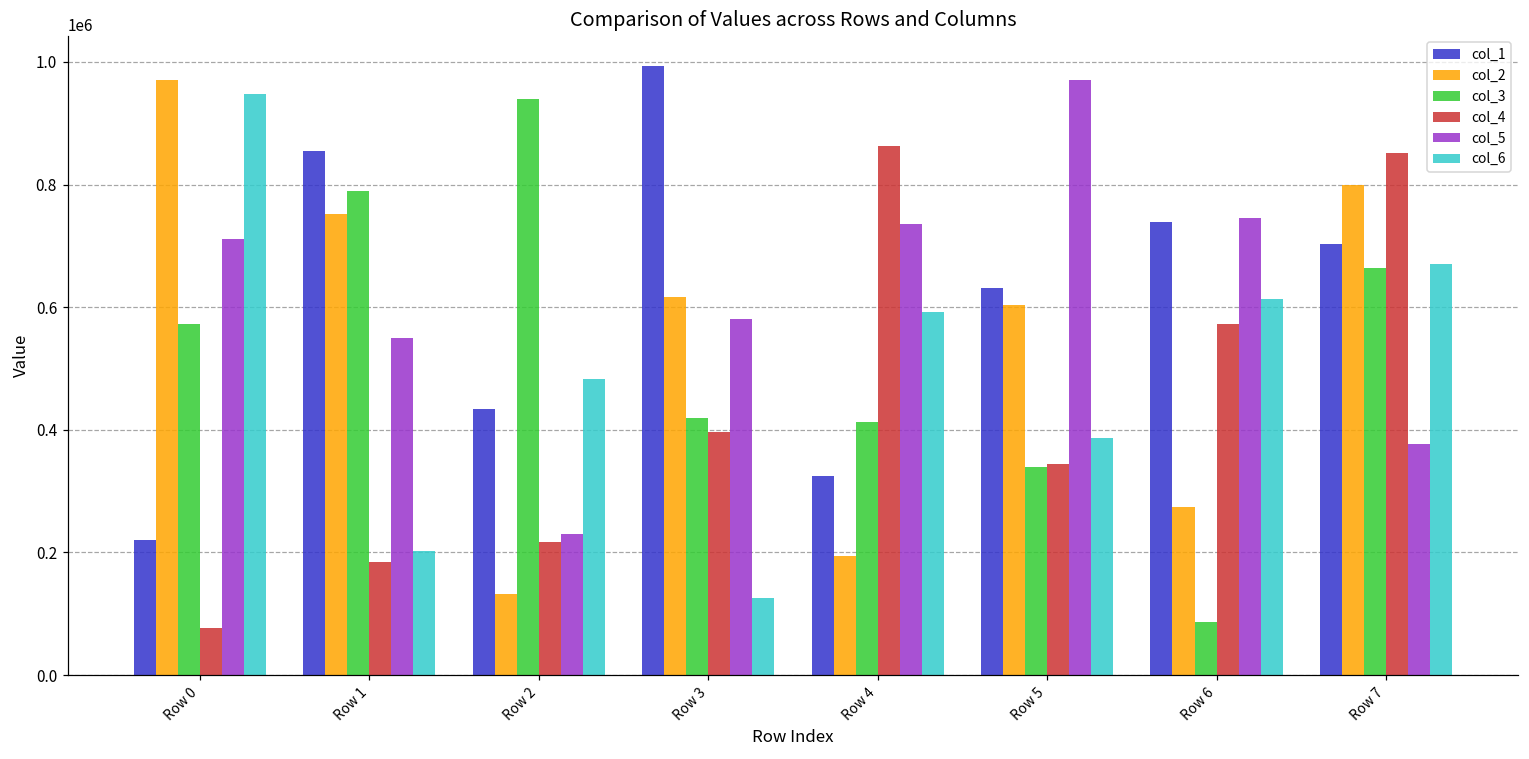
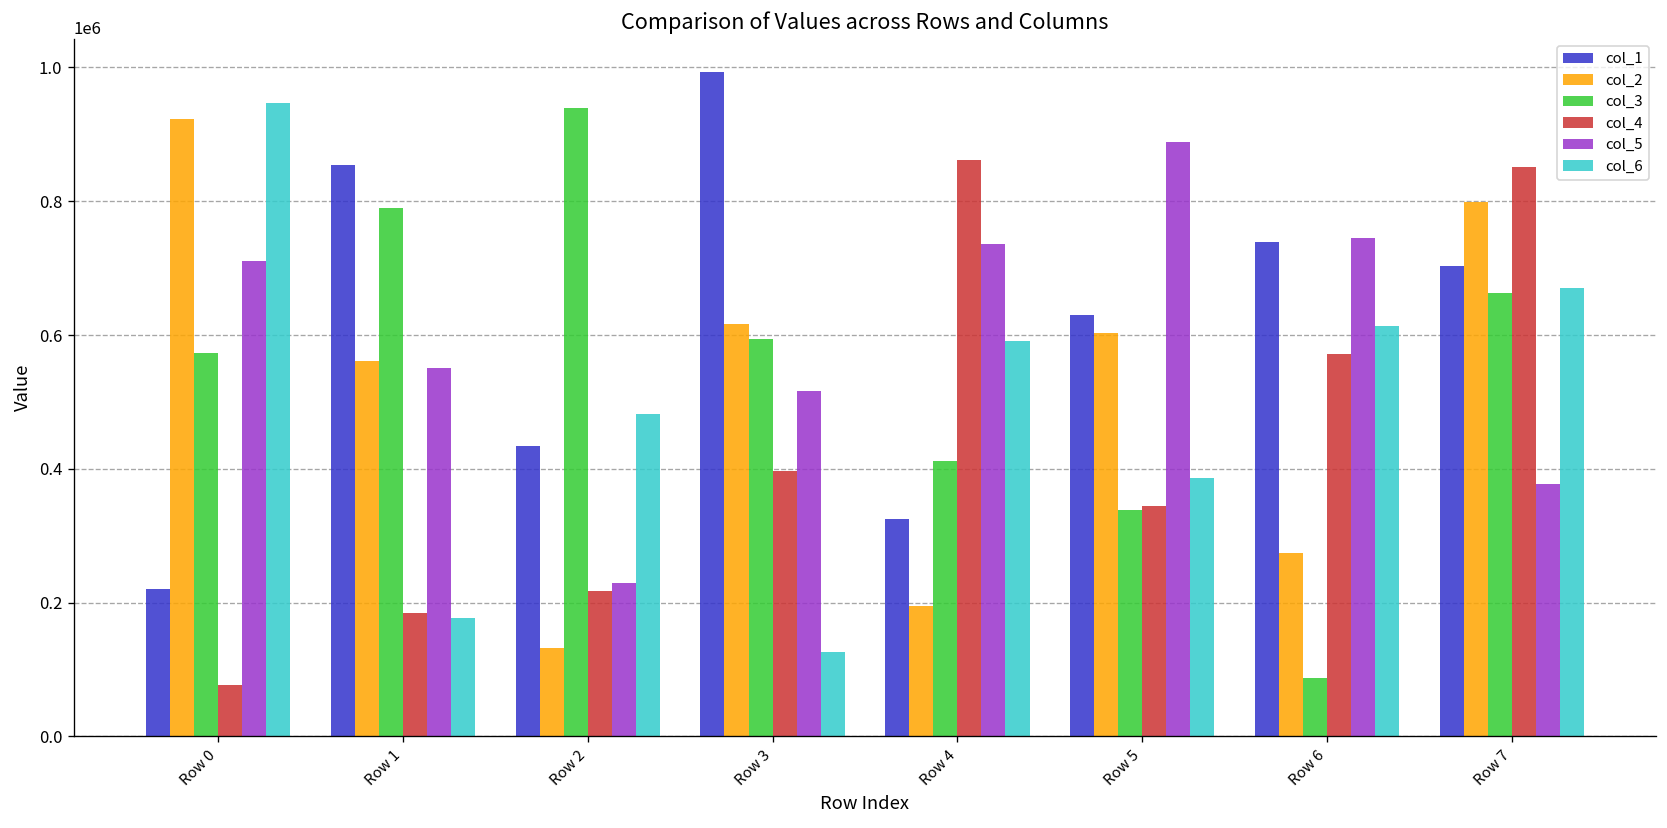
  {
    "col_1": {
      "Row 0": 220000,
      "Row 1": 850000,
      "Row 2": 430000,
      "Row 3": 990000,
      "Row 4": 330000,
      "Row 5": 630000,
      "Row 6": 740000,
      "Row 7": 700000
    },
    "col_2": {
-     "Row 0": 970000,
-     "Row 1": 750000,
+     "Row 0": 920000,
+     "Row 1": 560000,
      "Row 2": 130000,
      "Row 3": 620000,
      "Row 4": 190000,
      "Row 5": 600000,
      "Row 6": 270000,
      "Row 7": 800000
    },
    "col_3": {
      "Row 0": 570000,
      "Row 1": 790000,
      "Row 2": 940000,
-     "Row 3": 420000,
+     "Row 3": 590000,
      "Row 4": 410000,
      "Row 5": 340000,
      "Row 6": 90000,
      "Row 7": 660000
    },
    "col_4": {
      "Row 0": 80000,
      "Row 1": 190000,
      "Row 2": 220000,
      "Row 3": 400000,
      "Row 4": 860000,
      "Row 5": 340000,
      "Row 6": 570000,
      "Row 7": 850000
    },
    "col_5": {
      "Row 0": 710000,
      "Row 1": 550000,
      "Row 2": 230000,
-     "Row 3": 580000,
+     "Row 3": 520000,
      "Row 4": 740000,
-     "Row 5": 970000,
+     "Row 5": 890000,
      "Row 6": 750000,
      "Row 7": 380000
    },
    "col_6": {
      "Row 0": 950000,
-     "Row 1": 200000,
+     "Row 1": 180000,
      "Row 2": 480000,
      "Row 3": 130000,
      "Row 4": 590000,
      "Row 5": 390000,
      "Row 6": 610000,
      "Row 7": 670000
    }
  }
